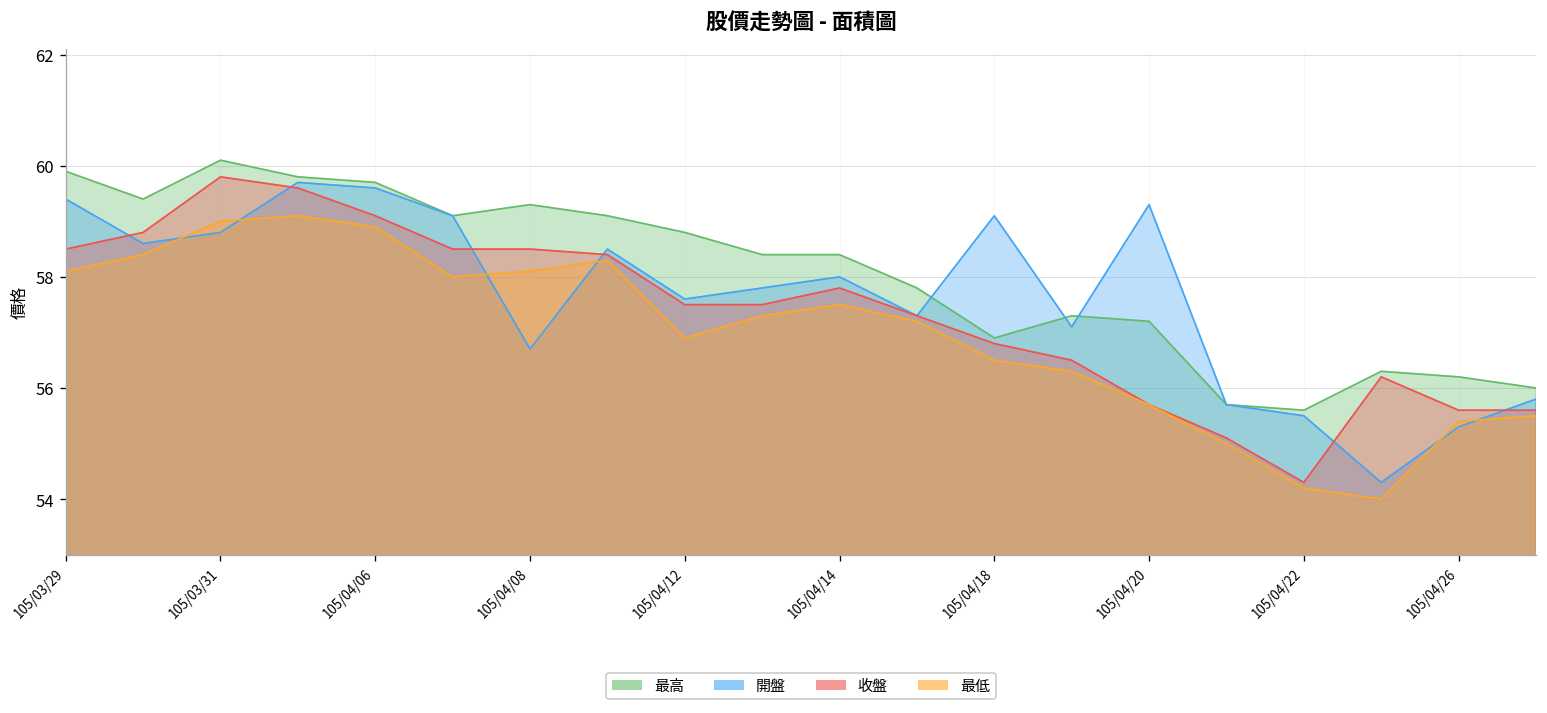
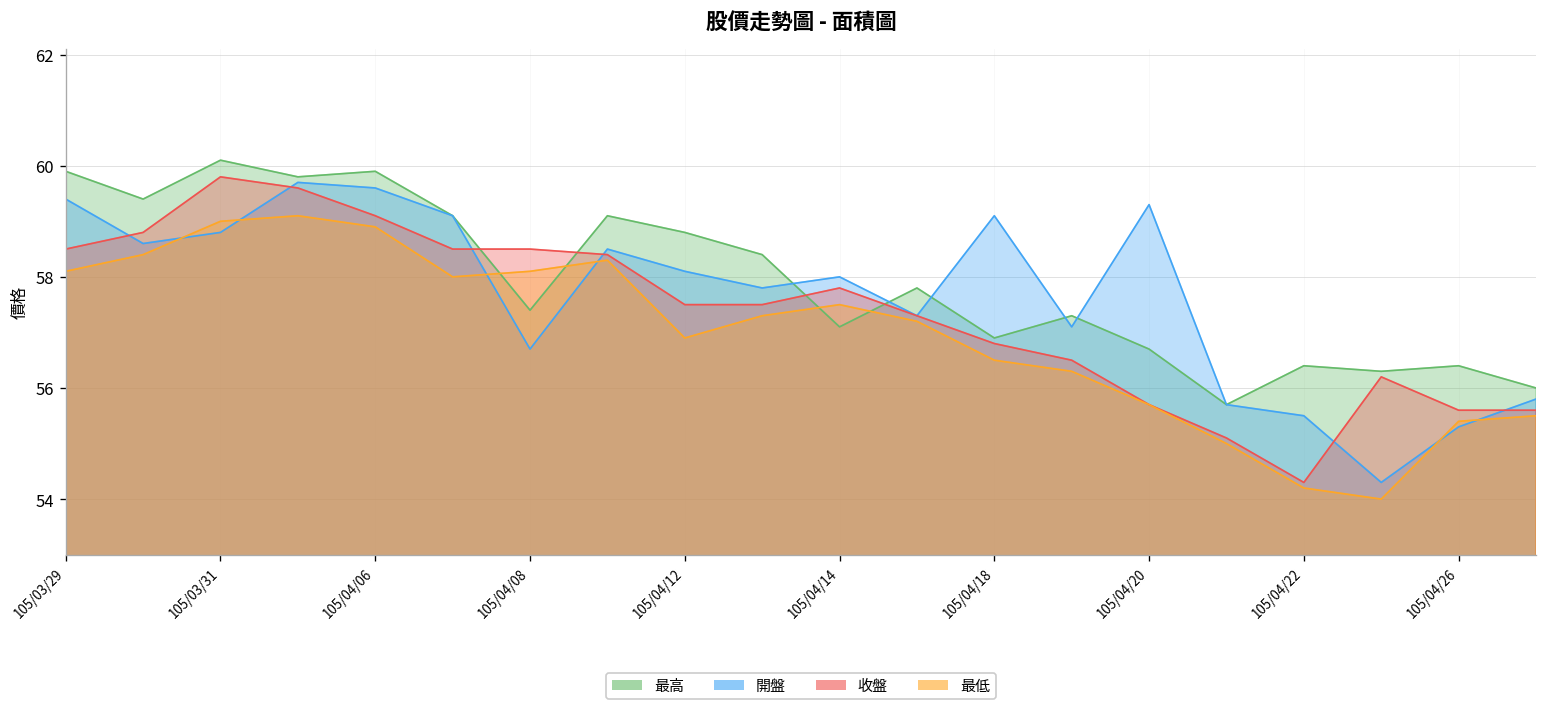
  {
    "最高": {
      "105/03/29": 59.9,
      "105/03/31": 60.1,
-     "105/04/06": 59.7,
-     "105/04/08": 59.3,
+     "105/04/06": 59.9,
+     "105/04/08": 57.4,
      "105/04/12": 58.8,
-     "105/04/14": 58.4,
+     "105/04/14": 57.1,
      "105/04/18": 56.9,
-     "105/04/20": 57.2,
-     "105/04/22": 55.6,
-     "105/04/26": 56.2
+     "105/04/20": 56.7,
+     "105/04/22": 56.4,
+     "105/04/26": 56.4
    },
    "開盤": {
      "105/03/29": 59.4,
      "105/03/31": 58.8,
      "105/04/06": 59.6,
      "105/04/08": 56.7,
-     "105/04/12": 57.6,
+     "105/04/12": 58.1,
      "105/04/14": 58.0,
      "105/04/18": 59.1,
      "105/04/20": 59.3,
      "105/04/22": 55.5,
      "105/04/26": 55.3
    }
  }
